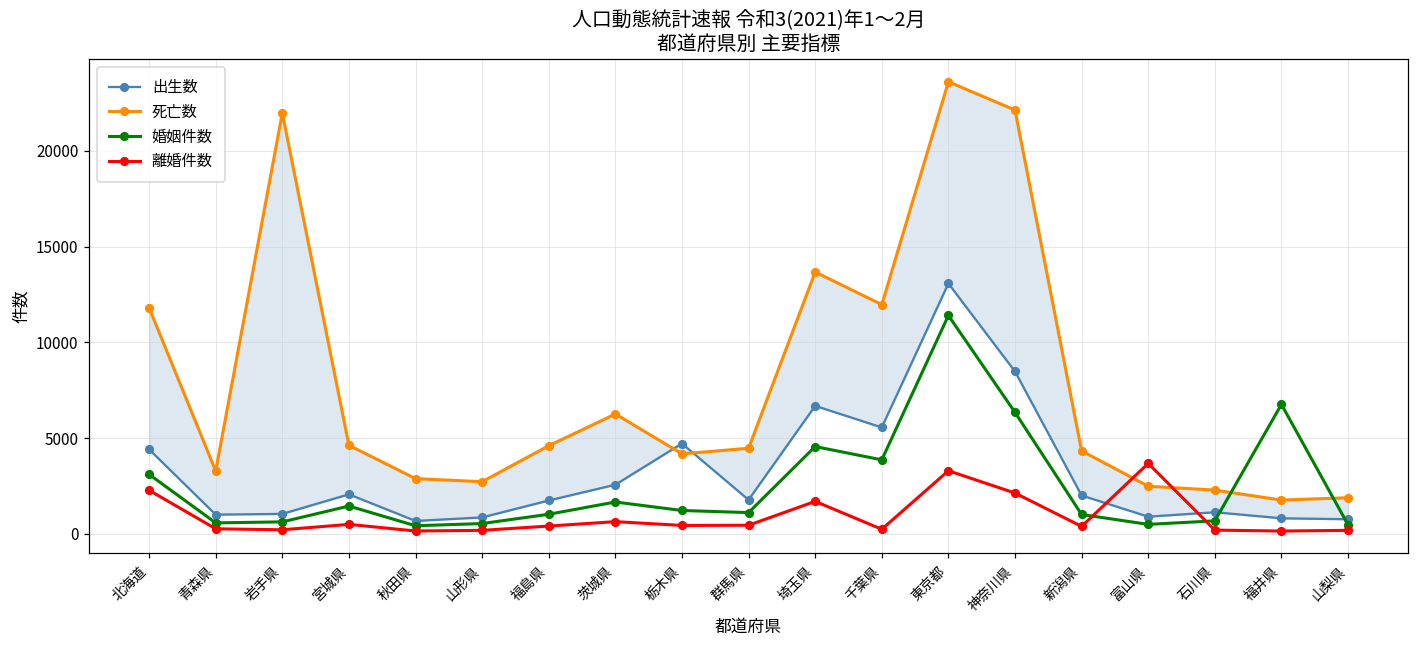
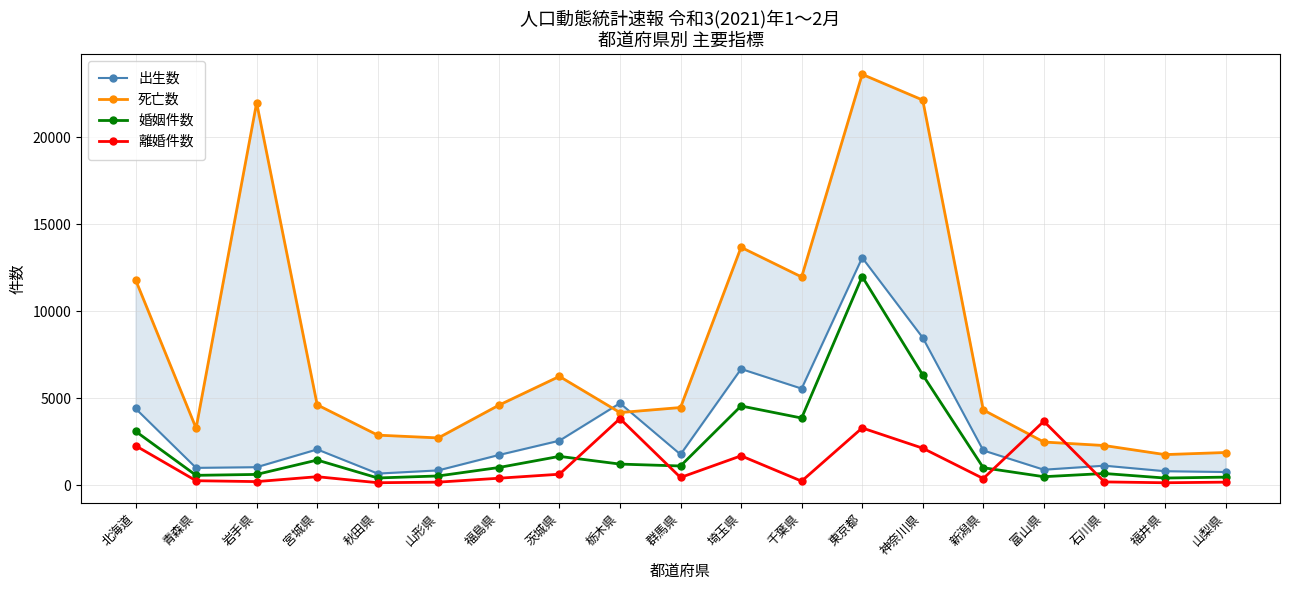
  {
    "死亡数": {
      "栃木県": 4200
    },
    "婚姻件数": {
      "北海道": 3100,
      "青森県": 600,
      "岩手県": 600,
      "宮城県": 1500,
      "秋田県": 400,
      "山形県": 500,
      "福島県": 1000,
      "茨城県": 1700,
      "栃木県": 1200,
      "群馬県": 1100,
      "埼玉県": 4600,
      "千葉県": 3900,
-     "東京都": 11400,
+     "東京都": 12000,
      "神奈川県": 6300,
      "新潟県": 1000,
      "富山県": 500,
      "石川県": 700,
-     "福井県": 6800,
+     "福井県": 400,
      "山梨県": 500
    },
    "離婚件数": {
      "北海道": 2300,
      "青森県": 300,
      "岩手県": 200,
      "宮城県": 500,
      "秋田県": 200,
      "山形県": 200,
      "福島県": 400,
      "茨城県": 600,
-     "栃木県": 400,
+     "栃木県": 3800,
      "群馬県": 500,
      "埼玉県": 1700,
      "千葉県": 200,
      "東京都": 3300,
      "神奈川県": 2100,
      "新潟県": 400,
      "富山県": 3700,
      "石川県": 200,
      "福井県": 200,
      "山梨県": 200
    }
  }
